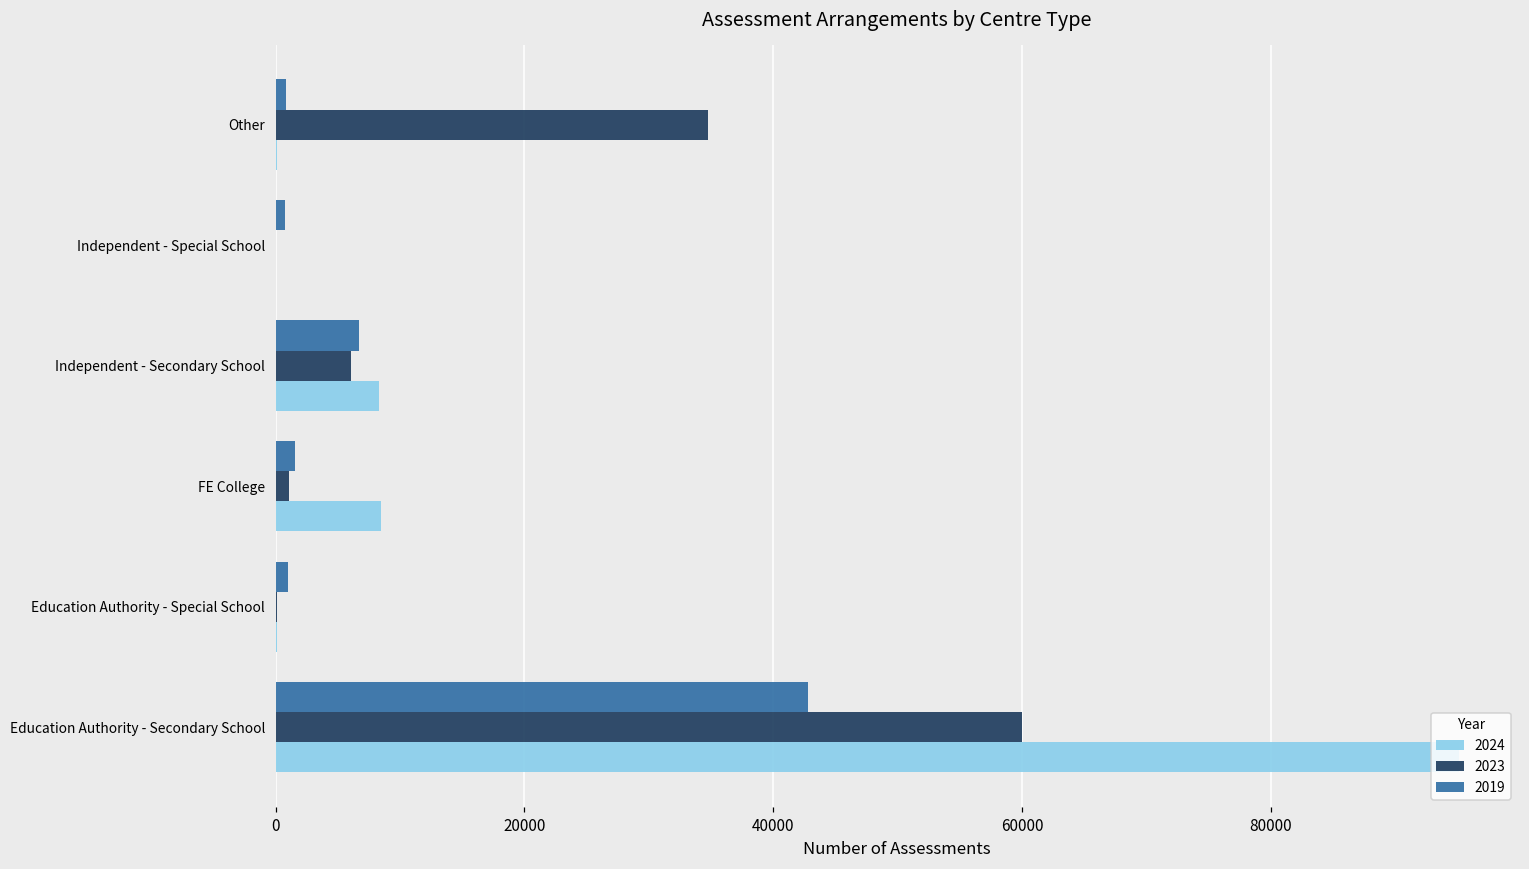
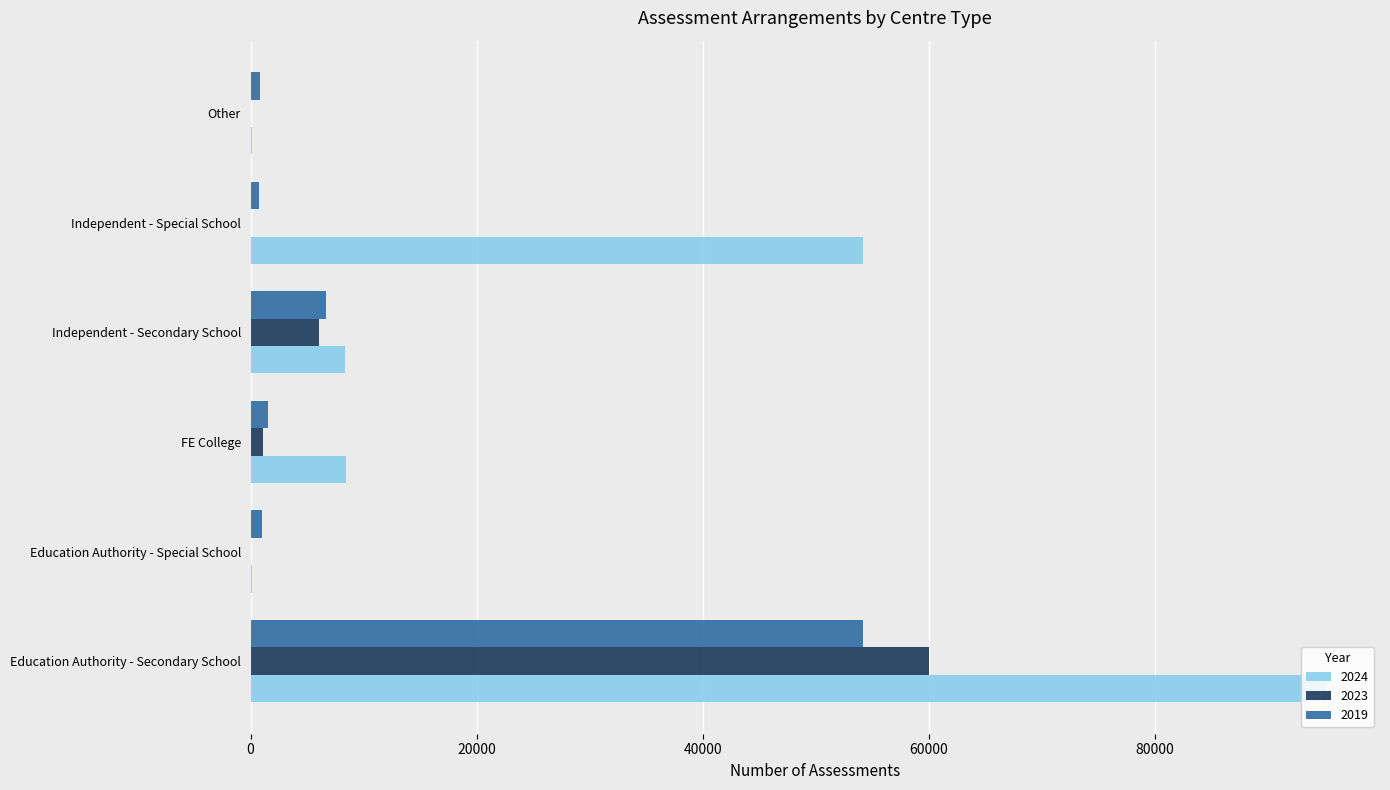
  {
    "2024": {
-     "Independent - Special School": 100,
+     "Independent - Special School": 54200,
      "Independent - Secondary School": 8300,
      "FE College": 8400
    },
    "2023": {
-     "Other": 34800,
+     "Other": 100,
      "Independent - Secondary School": 6000,
      "FE College": 1100,
      "Education Authority - Secondary School": 60000
    },
    "2019": {
      "Other": 900,
      "Independent - Special School": 700,
      "Independent - Secondary School": 6700,
      "FE College": 1500,
      "Education Authority - Special School": 1000,
-     "Education Authority - Secondary School": 42800
+     "Education Authority - Secondary School": 54200
    }
  }
